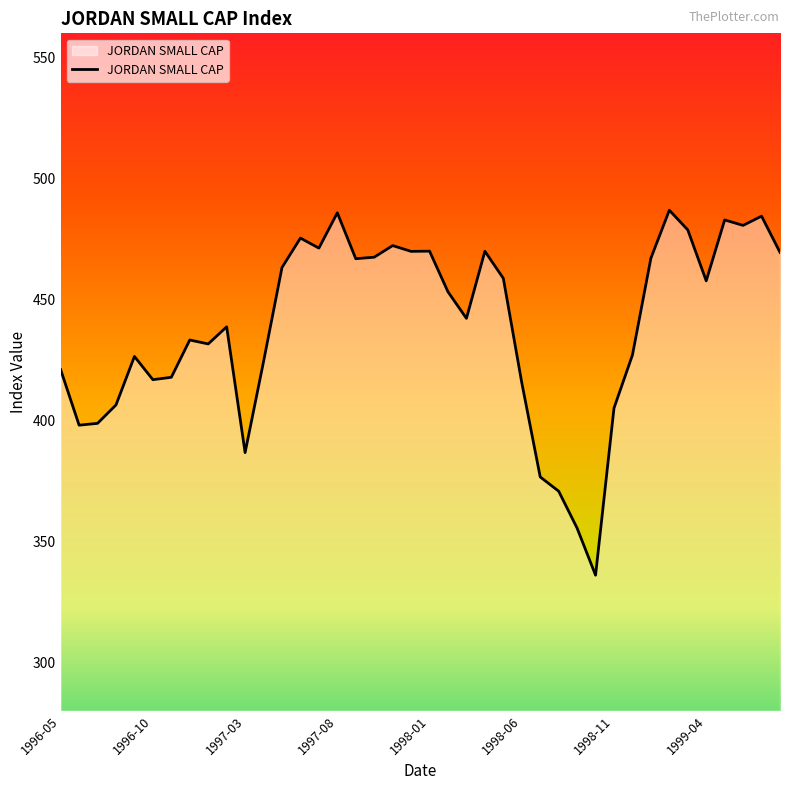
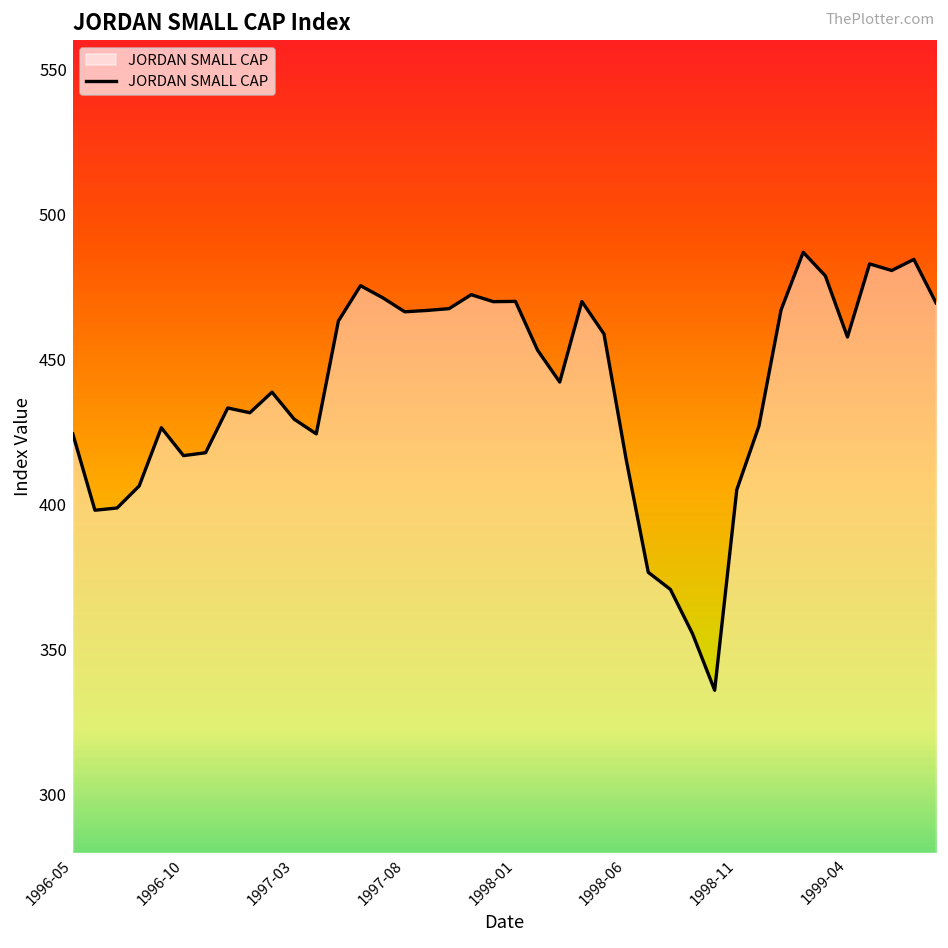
  {
-   "1996-05": 421,
+   "1996-05": 424,
    "1996-10": 417,
-   "1997-03": 387,
-   "1997-08": 486,
+   "1997-03": 429,
+   "1997-08": 466,
    "1998-01": 470,
    "1998-06": 416,
    "1998-11": 405,
    "1999-04": 458
  }
